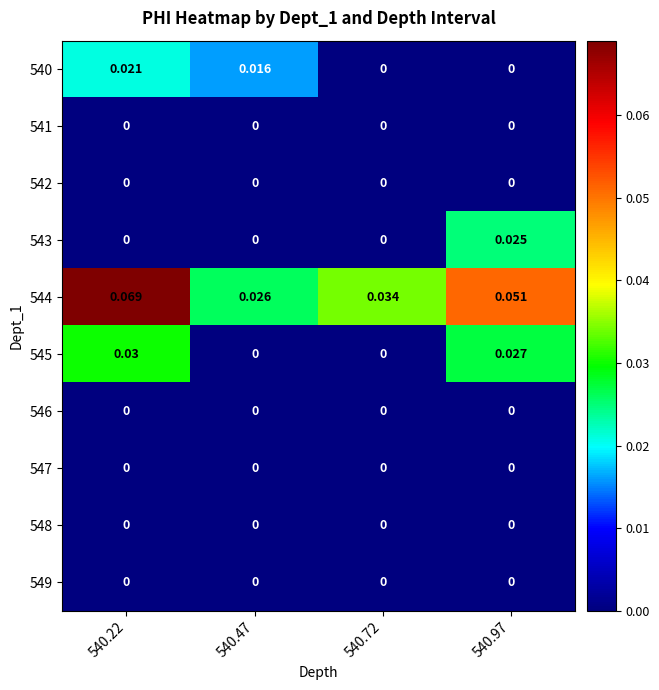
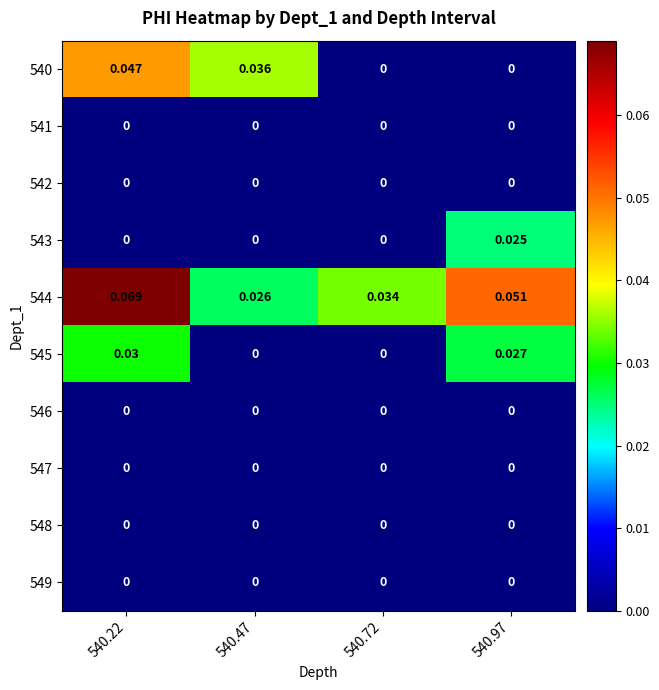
  {
    "540": {
-     "540.22": 0.021,
-     "540.47": 0.016,
+     "540.22": 0.047,
+     "540.47": 0.036,
      "540.72": 0,
      "540.97": 0
    },
    "541": {
      "540.22": 0,
      "540.47": 0,
      "540.72": 0,
      "540.97": 0
    },
    "542": {
      "540.22": 0,
      "540.47": 0,
      "540.72": 0,
      "540.97": 0
    },
    "543": {
      "540.22": 0,
      "540.47": 0,
      "540.72": 0,
      "540.97": 0.025
    },
    "544": {
      "540.22": 0.069,
      "540.47": 0.026,
      "540.72": 0.034,
      "540.97": 0.051
    },
    "545": {
      "540.22": 0.03,
      "540.47": 0,
      "540.72": 0,
      "540.97": 0.027
    },
    "546": {
      "540.22": 0,
      "540.47": 0,
      "540.72": 0,
      "540.97": 0
    },
    "547": {
      "540.22": 0,
      "540.47": 0,
      "540.72": 0,
      "540.97": 0
    },
    "548": {
      "540.22": 0,
      "540.47": 0,
      "540.72": 0,
      "540.97": 0
    },
    "549": {
      "540.22": 0,
      "540.47": 0,
      "540.72": 0,
      "540.97": 0
    }
  }
